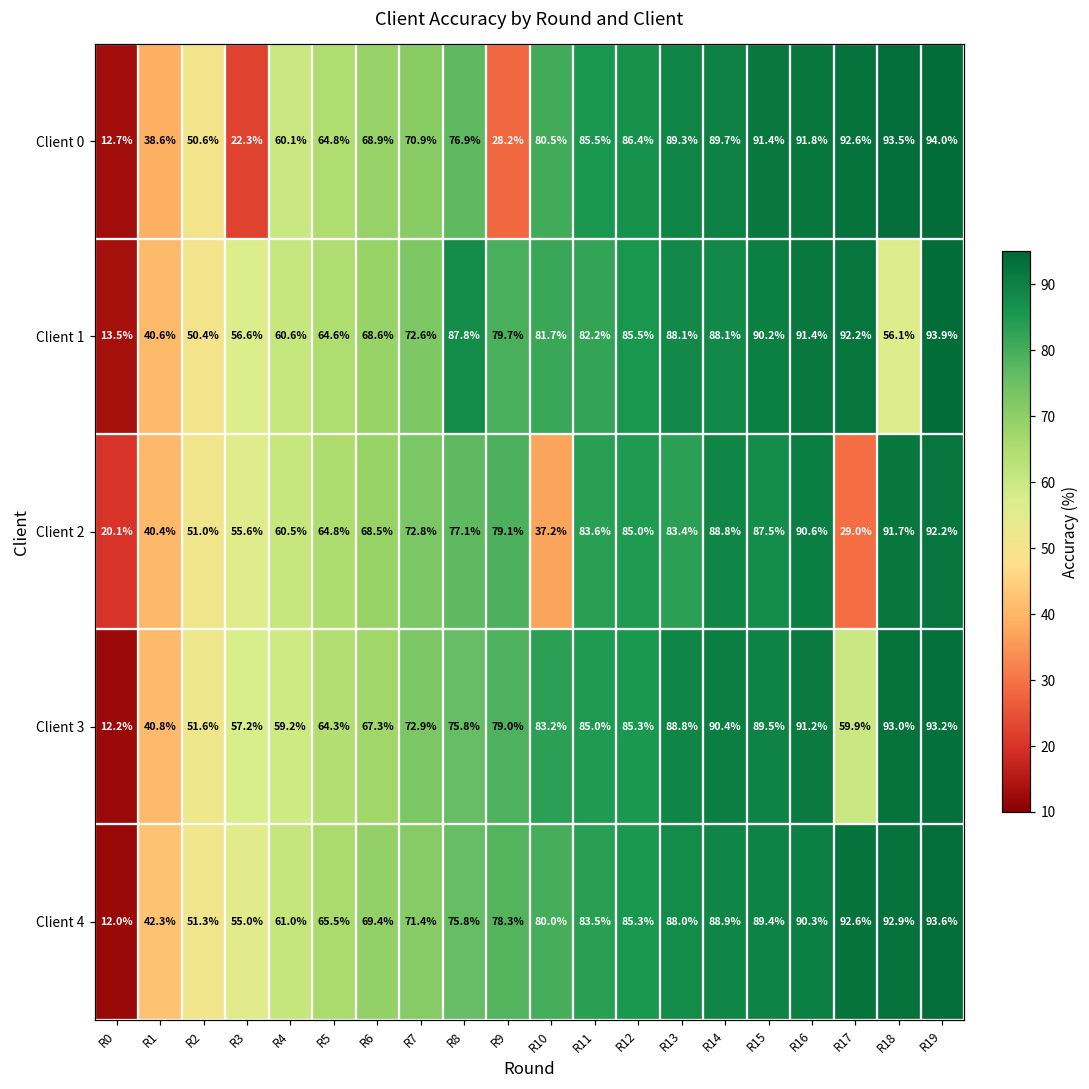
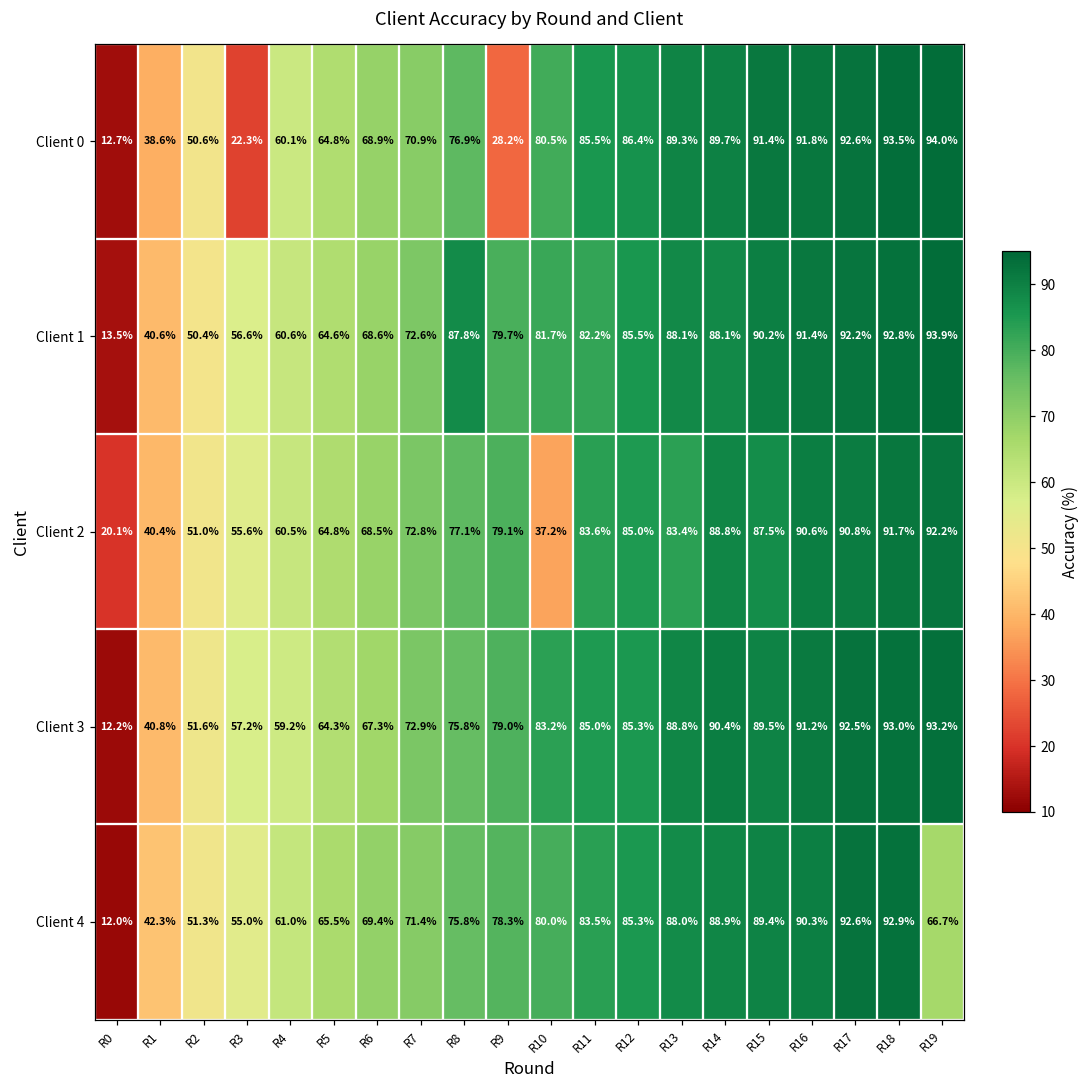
  {
    "Client 0": {
      "R0": "12.7%",
      "R1": "38.6%",
      "R2": "50.6%",
      "R3": "22.3%",
      "R4": "60.1%",
      "R5": "64.8%",
      "R6": "68.9%",
      "R7": "70.9%",
      "R8": "76.9%",
      "R9": "28.2%",
      "R10": "80.5%",
      "R11": "85.5%",
      "R12": "86.4%",
      "R13": "89.3%",
      "R14": "89.7%",
      "R15": "91.4%",
      "R16": "91.8%",
      "R17": "92.6%",
      "R18": "93.5%",
      "R19": "94.0%"
    },
    "Client 1": {
      "R0": "13.5%",
      "R1": "40.6%",
      "R2": "50.4%",
      "R3": "56.6%",
      "R4": "60.6%",
      "R5": "64.6%",
      "R6": "68.6%",
      "R7": "72.6%",
      "R8": "87.8%",
      "R9": "79.7%",
      "R10": "81.7%",
      "R11": "82.2%",
      "R12": "85.5%",
      "R13": "88.1%",
      "R14": "88.1%",
      "R15": "90.2%",
      "R16": "91.4%",
      "R17": "92.2%",
-     "R18": "56.1%",
+     "R18": "92.8%",
      "R19": "93.9%"
    },
    "Client 2": {
      "R0": "20.1%",
      "R1": "40.4%",
      "R2": "51.0%",
      "R3": "55.6%",
      "R4": "60.5%",
      "R5": "64.8%",
      "R6": "68.5%",
      "R7": "72.8%",
      "R8": "77.1%",
      "R9": "79.1%",
      "R10": "37.2%",
      "R11": "83.6%",
      "R12": "85.0%",
      "R13": "83.4%",
      "R14": "88.8%",
      "R15": "87.5%",
      "R16": "90.6%",
-     "R17": "29.0%",
+     "R17": "90.8%",
      "R18": "91.7%",
      "R19": "92.2%"
    },
    "Client 3": {
      "R0": "12.2%",
      "R1": "40.8%",
      "R2": "51.6%",
      "R3": "57.2%",
      "R4": "59.2%",
      "R5": "64.3%",
      "R6": "67.3%",
      "R7": "72.9%",
      "R8": "75.8%",
      "R9": "79.0%",
      "R10": "83.2%",
      "R11": "85.0%",
      "R12": "85.3%",
      "R13": "88.8%",
      "R14": "90.4%",
      "R15": "89.5%",
      "R16": "91.2%",
-     "R17": "59.9%",
+     "R17": "92.5%",
      "R18": "93.0%",
      "R19": "93.2%"
    },
    "Client 4": {
      "R0": "12.0%",
      "R1": "42.3%",
      "R2": "51.3%",
      "R3": "55.0%",
      "R4": "61.0%",
      "R5": "65.5%",
      "R6": "69.4%",
      "R7": "71.4%",
      "R8": "75.8%",
      "R9": "78.3%",
      "R10": "80.0%",
      "R11": "83.5%",
      "R12": "85.3%",
      "R13": "88.0%",
      "R14": "88.9%",
      "R15": "89.4%",
      "R16": "90.3%",
      "R17": "92.6%",
      "R18": "92.9%",
-     "R19": "93.6%"
+     "R19": "66.7%"
    }
  }
